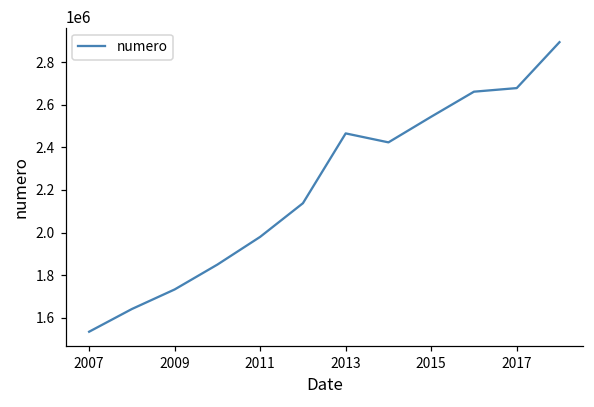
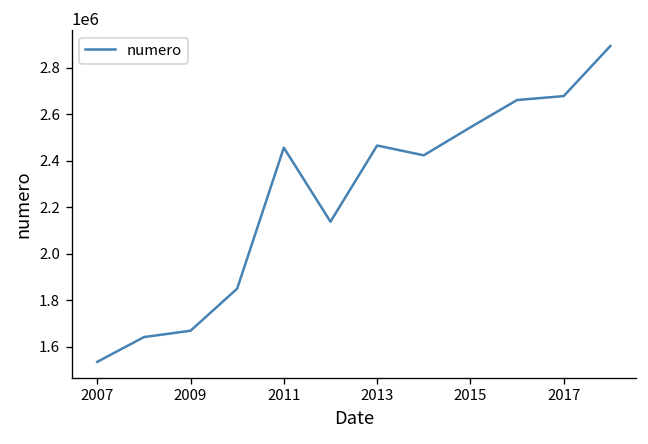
  {
    "2007": 1530000,
-   "2009": 1730000,
-   "2011": 1980000,
+   "2009": 1670000,
+   "2011": 2460000,
    "2013": 2470000,
    "2015": 2540000,
    "2017": 2680000
  }
